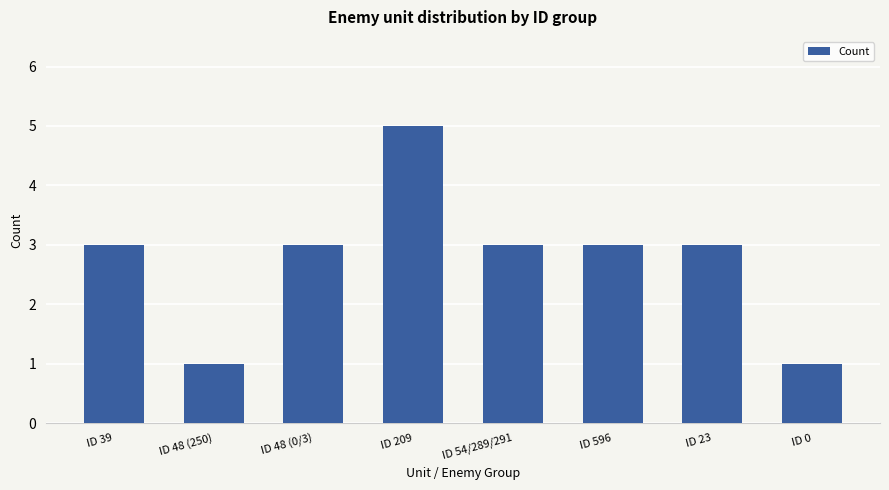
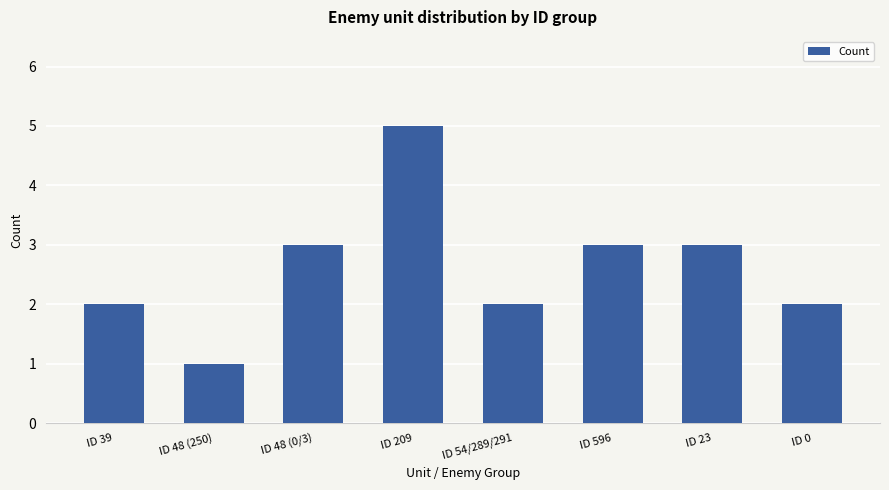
  {
-   "ID 39": 3,
+   "ID 39": 2,
    "ID 48 (250)": 1,
    "ID 48 (0/3)": 3,
    "ID 209": 5,
-   "ID 54/289/291": 3,
+   "ID 54/289/291": 2,
    "ID 596": 3,
    "ID 23": 3,
-   "ID 0": 1
+   "ID 0": 2
  }
